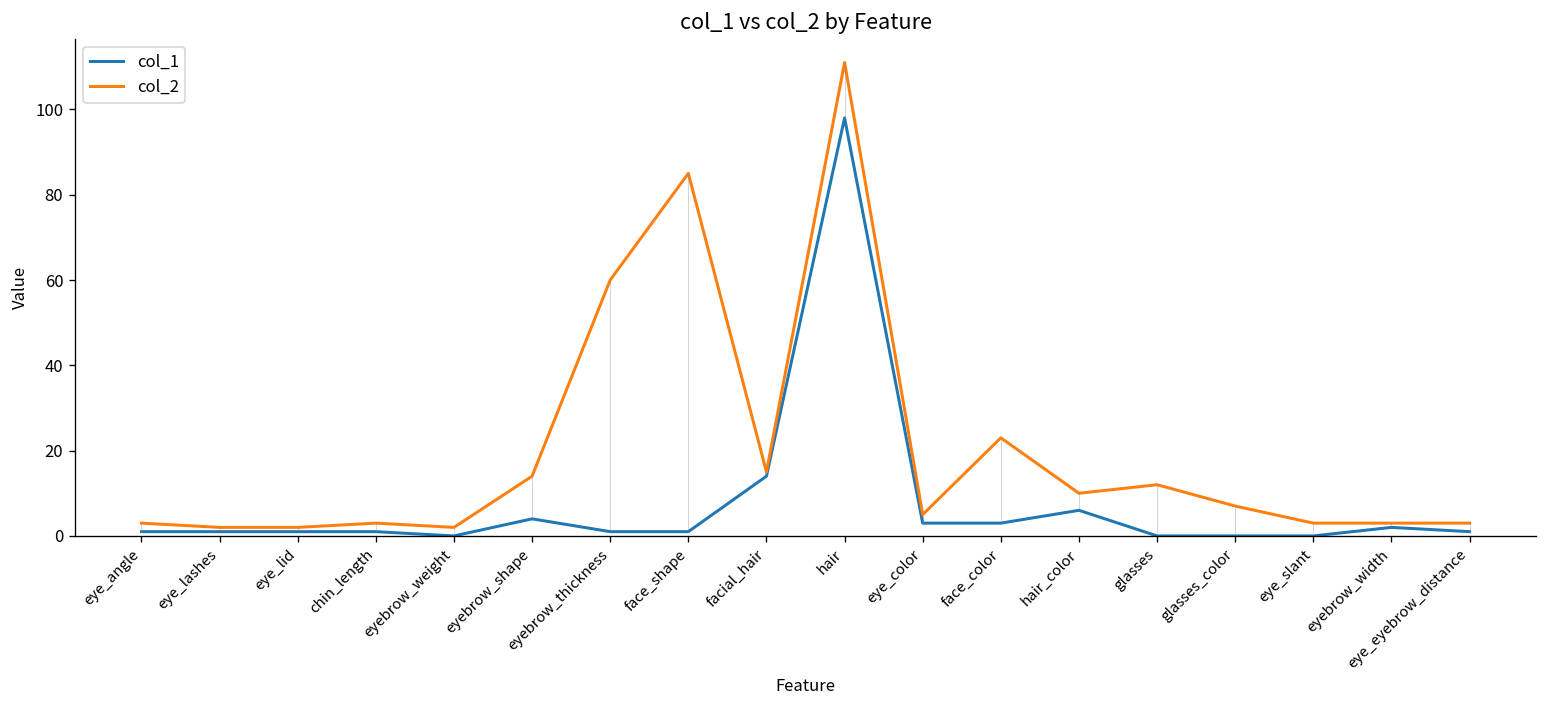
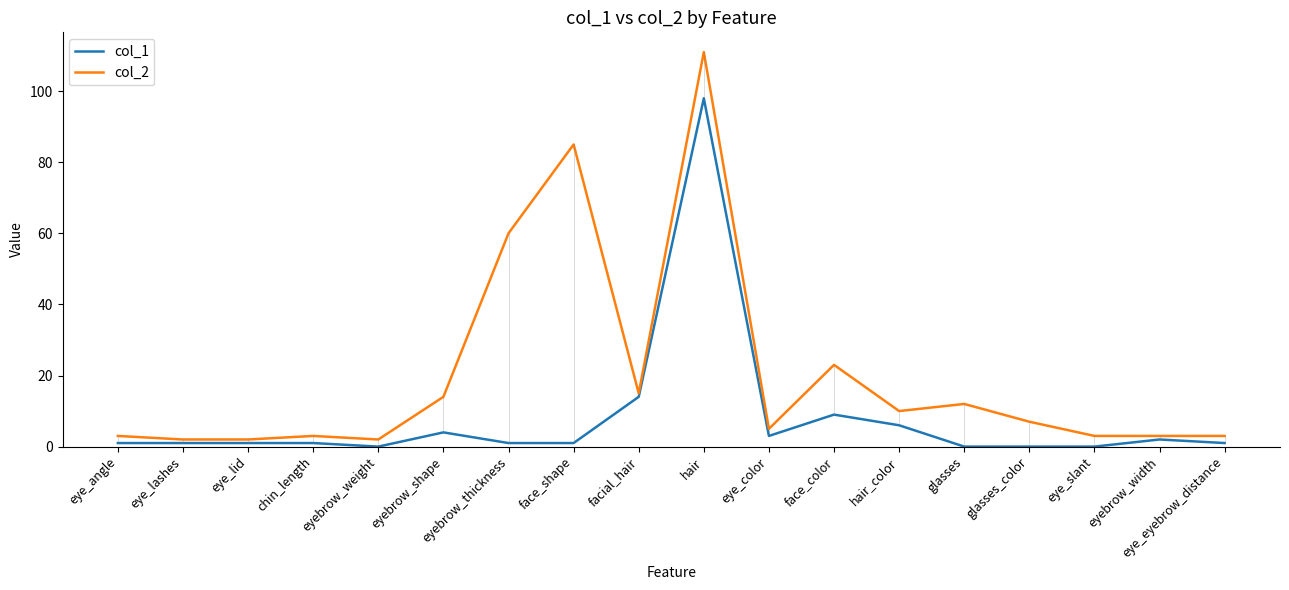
  {
    "col_1": {
-     "face_color": 3
+     "face_color": 9
    }
  }
